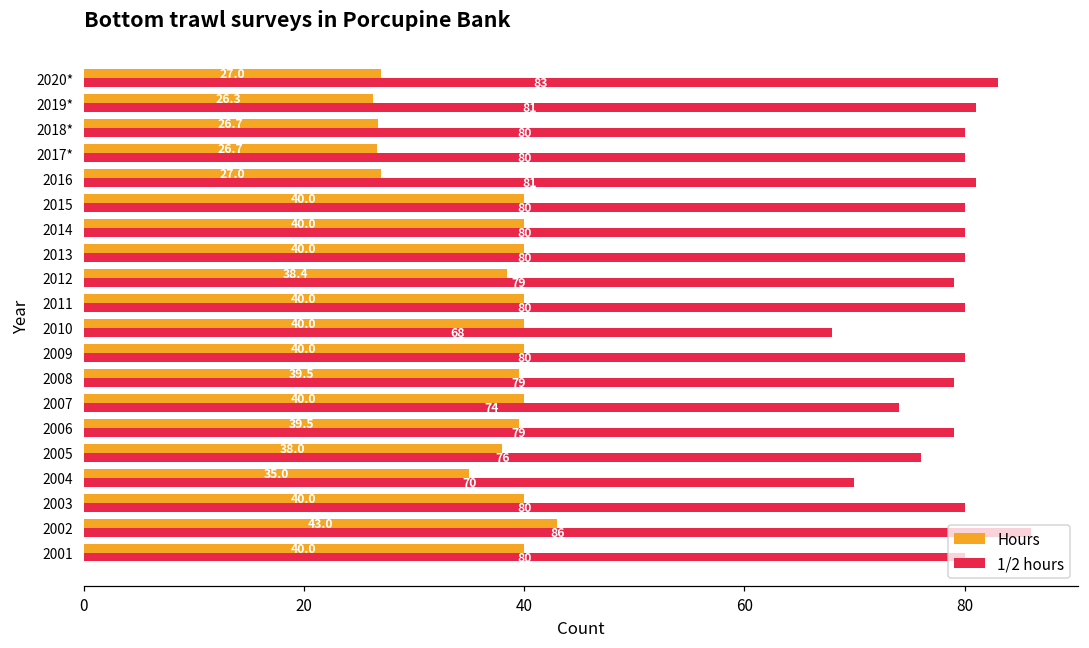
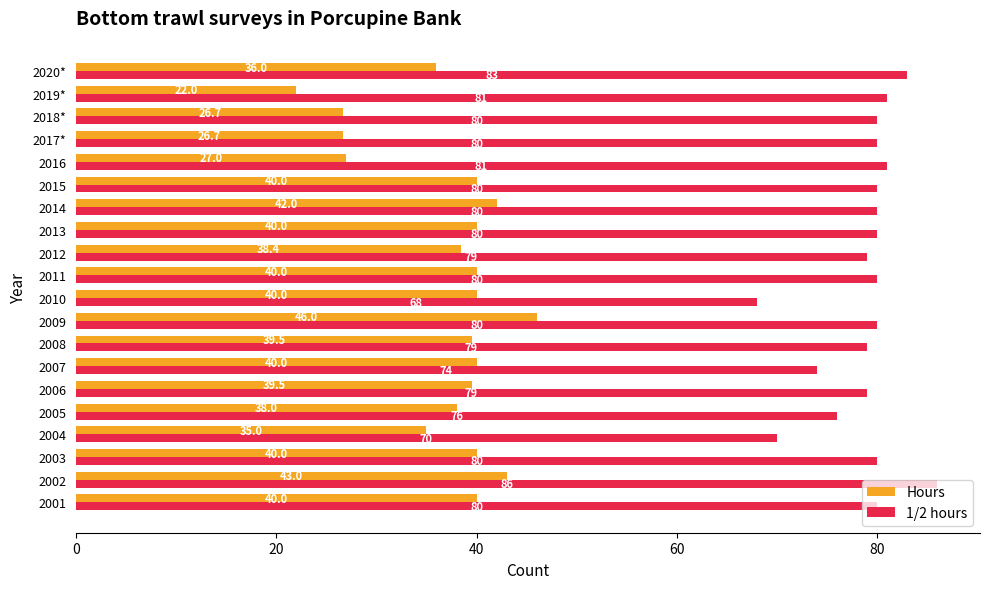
  {
    "Hours": {
-     "2020*": 27.0,
-     "2019*": 26.3,
+     "2020*": 36.0,
+     "2019*": 22.0,
      "2018*": 26.7,
      "2017*": 26.7,
      "2016": 27.0,
      "2015": 40.0,
-     "2014": 40.0,
+     "2014": 42.0,
      "2013": 40.0,
      "2012": 38.4,
      "2011": 40.0,
      "2010": 40.0,
-     "2009": 40.0,
+     "2009": 46.0,
      "2008": 39.5,
      "2007": 40.0,
      "2006": 39.5,
      "2005": 38.0,
      "2004": 35.0,
      "2003": 40.0,
      "2002": 43.0,
      "2001": 40.0
    },
    "1/2 hours": {
      "2015": 80,
      "2014": 80,
      "2013": 80,
      "2012": 79,
      "2011": 80,
      "2010": 68,
      "2009": 80,
      "2008": 79,
      "2007": 74,
      "2006": 79,
      "2005": 76,
      "2004": 70,
      "2003": 80
    }
  }
